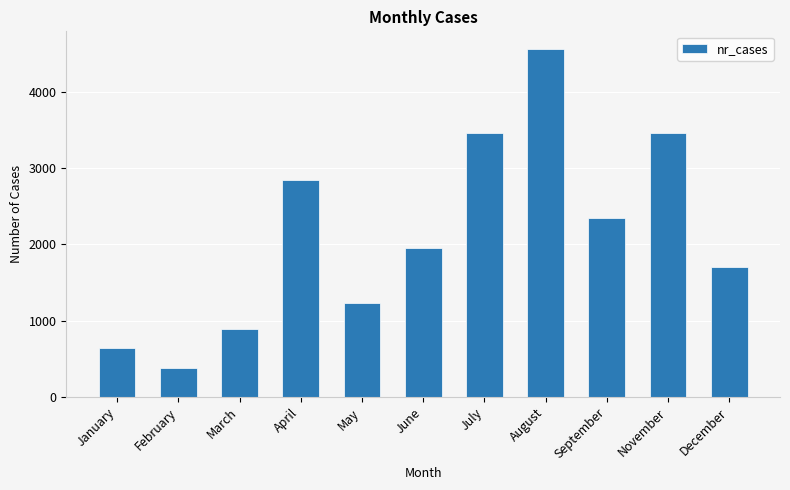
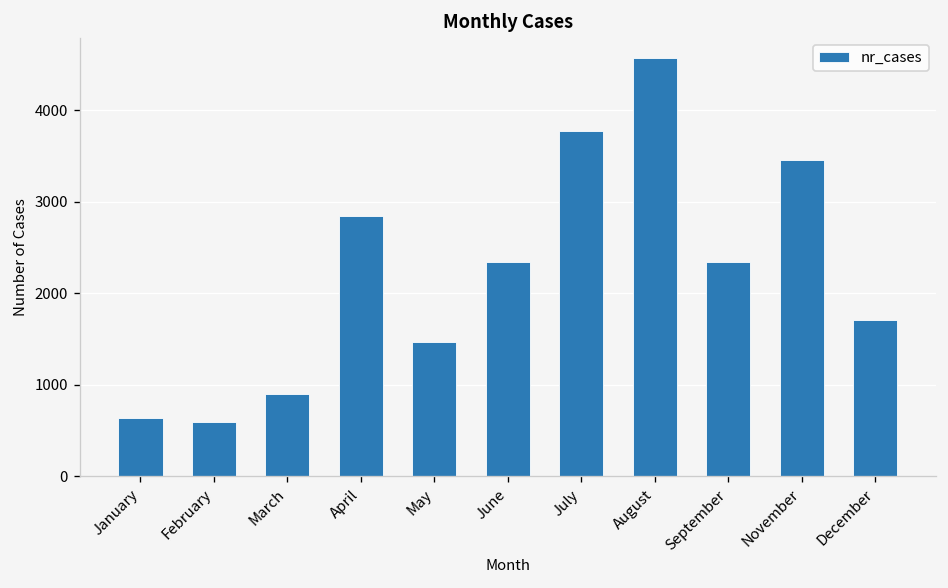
  {
    "January": 600,
-   "February": 400,
+   "February": 600,
    "March": 900,
    "April": 2800,
-   "May": 1200,
-   "June": 2000,
-   "July": 3500,
+   "May": 1500,
+   "June": 2300,
+   "July": 3800,
    "August": 4600,
    "September": 2300,
    "November": 3500,
    "December": 1700
  }
